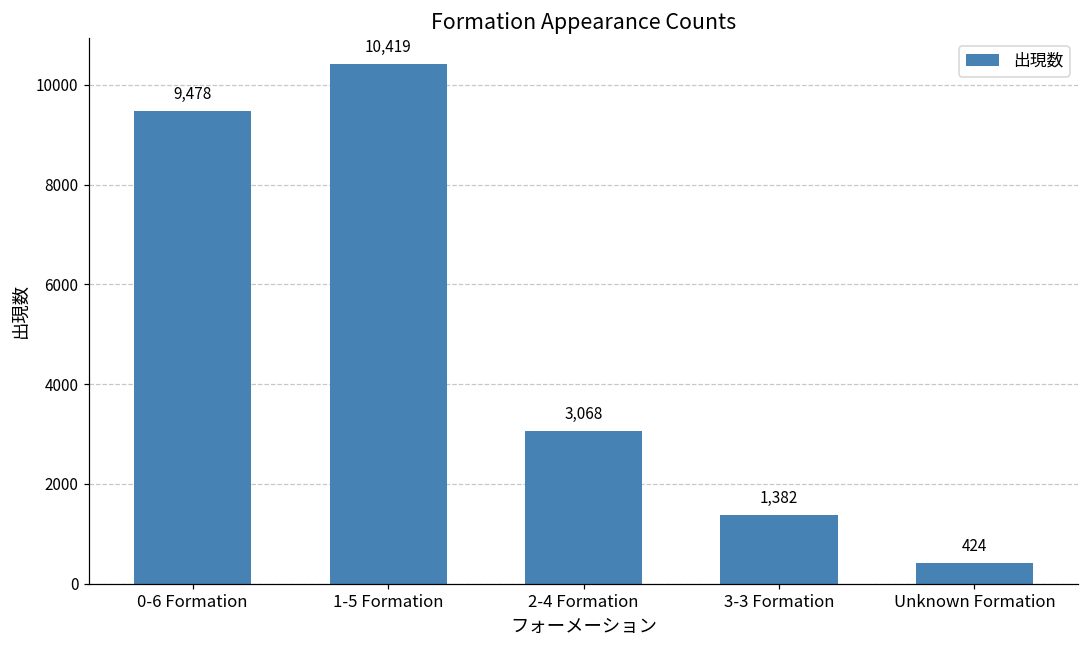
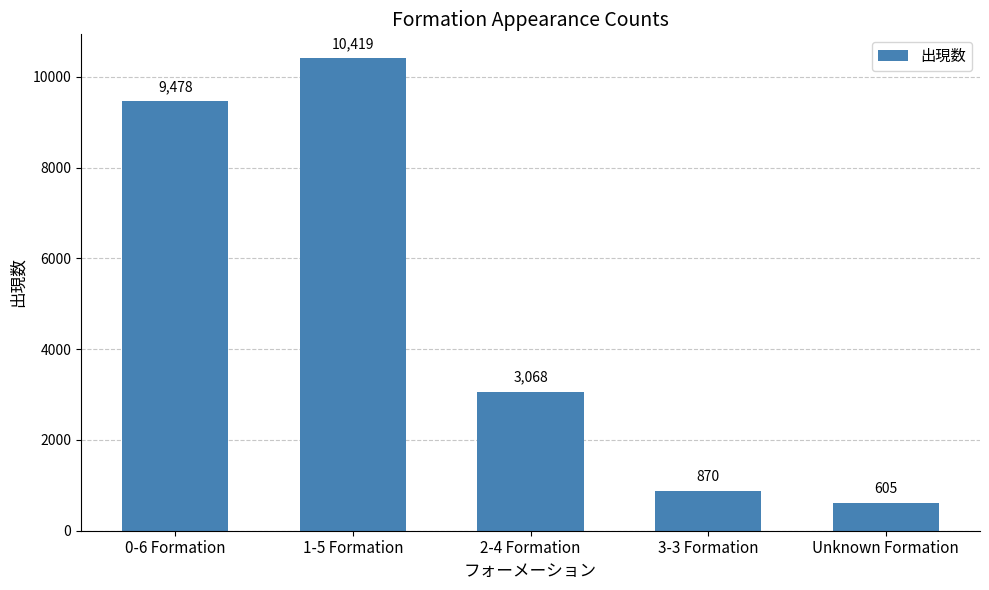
  {
    "0-6 Formation": "9,478",
    "1-5 Formation": "10,419",
    "2-4 Formation": "3,068",
-   "3-3 Formation": "1,382",
-   "Unknown Formation": "424"
+   "3-3 Formation": "870",
+   "Unknown Formation": "605"
  }
